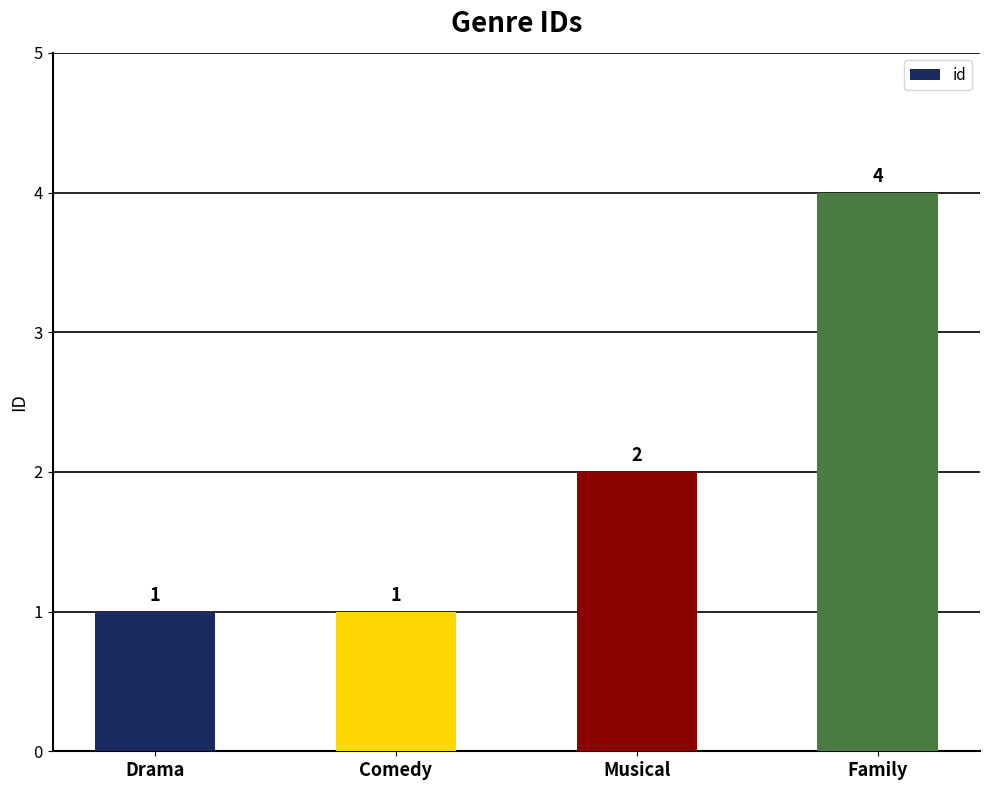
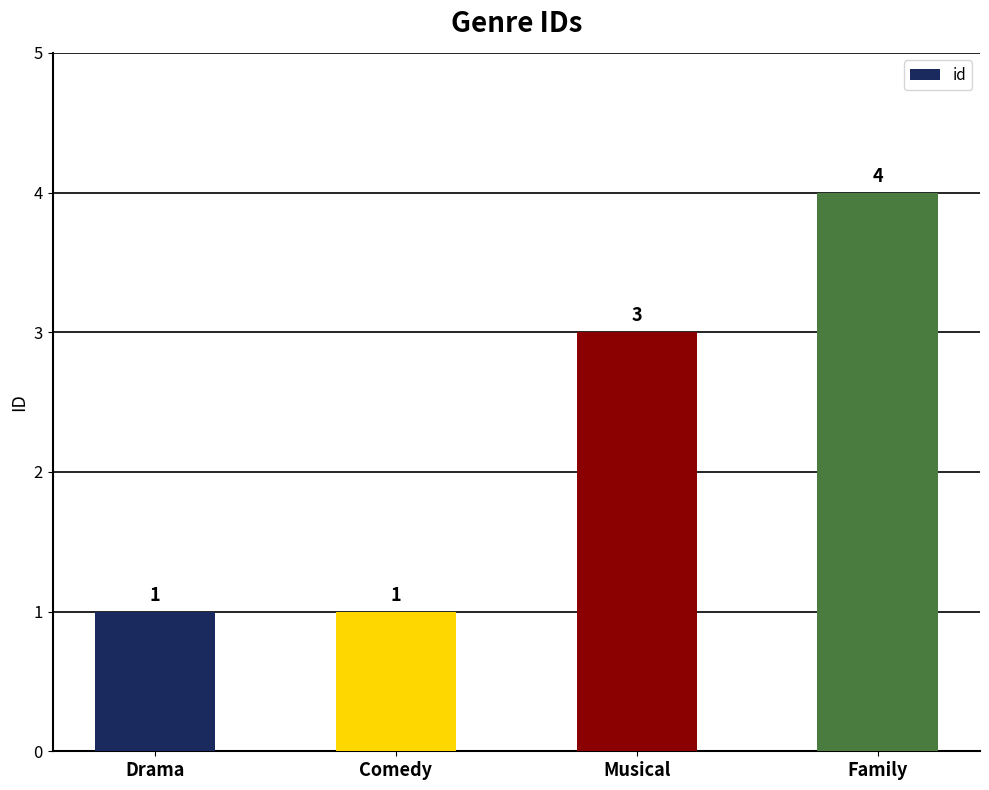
  {
    "Drama": 1,
    "Comedy": 1,
-   "Musical": 2,
+   "Musical": 3,
    "Family": 4
  }
